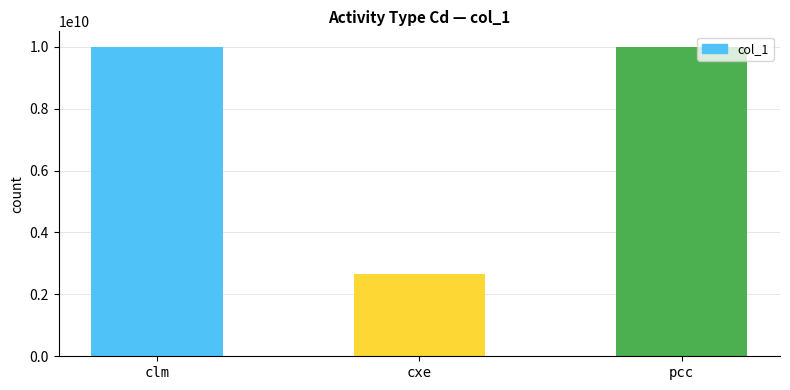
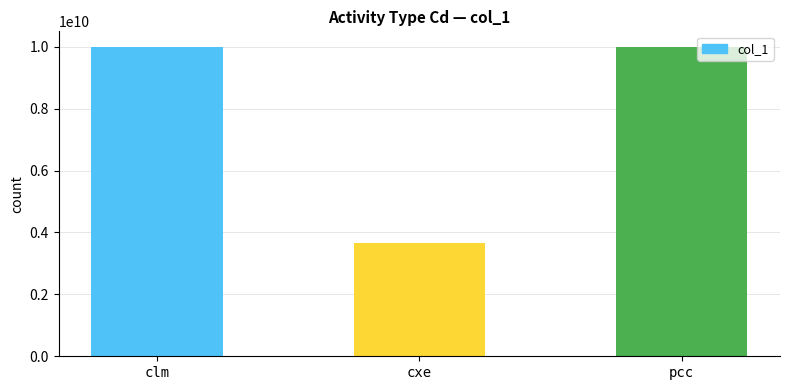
  {
    "clm": 10000000000,
-   "cxe": 2600000000,
+   "cxe": 3700000000,
    "pcc": 10000000000
  }
